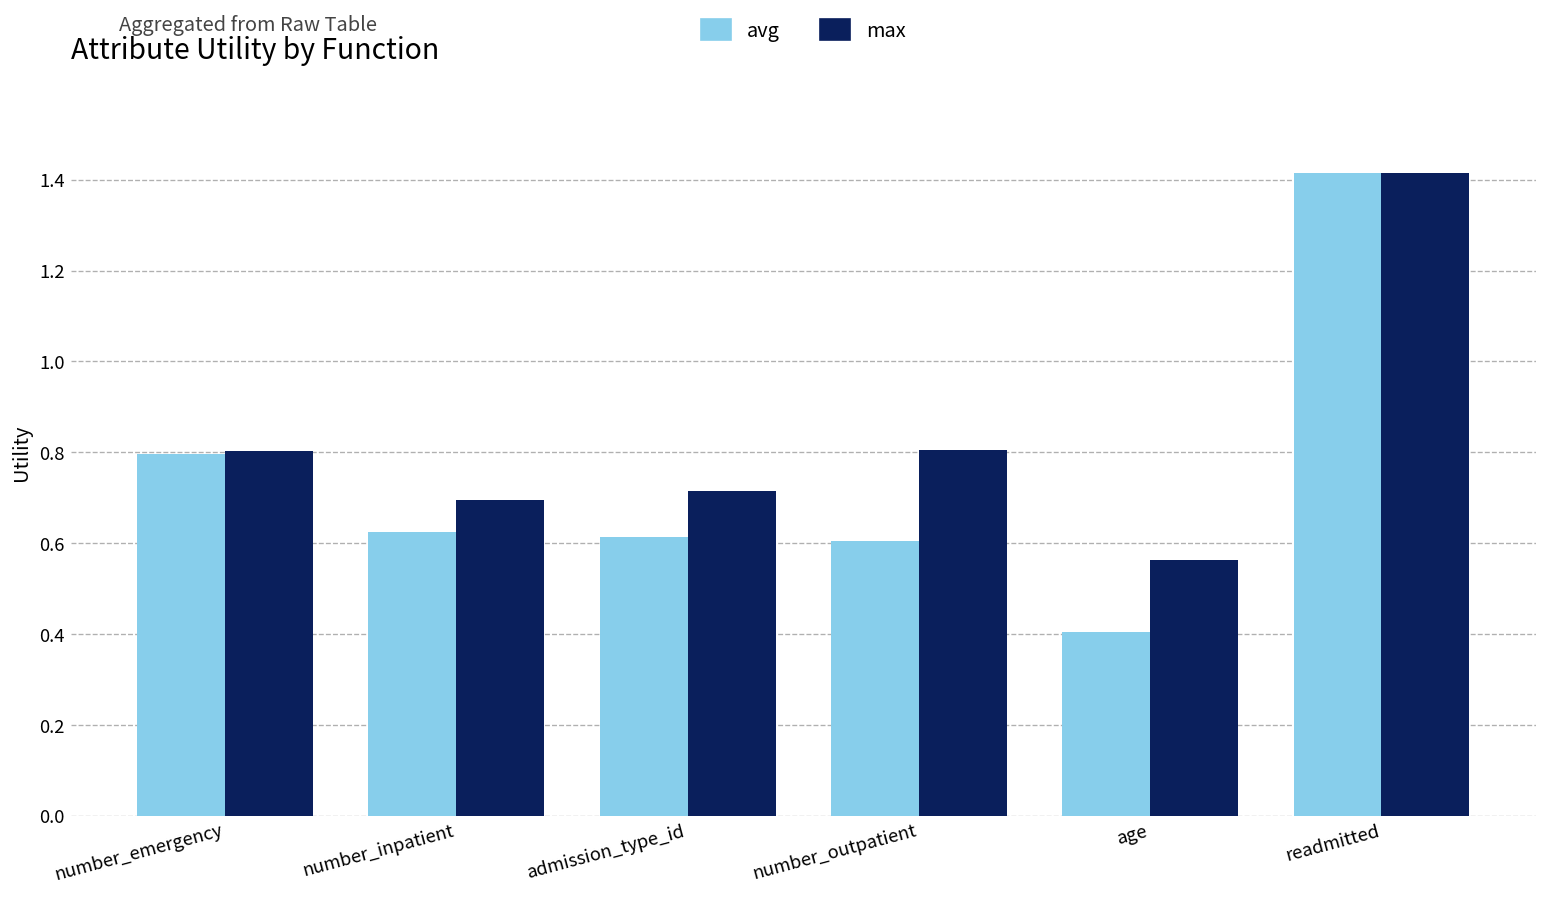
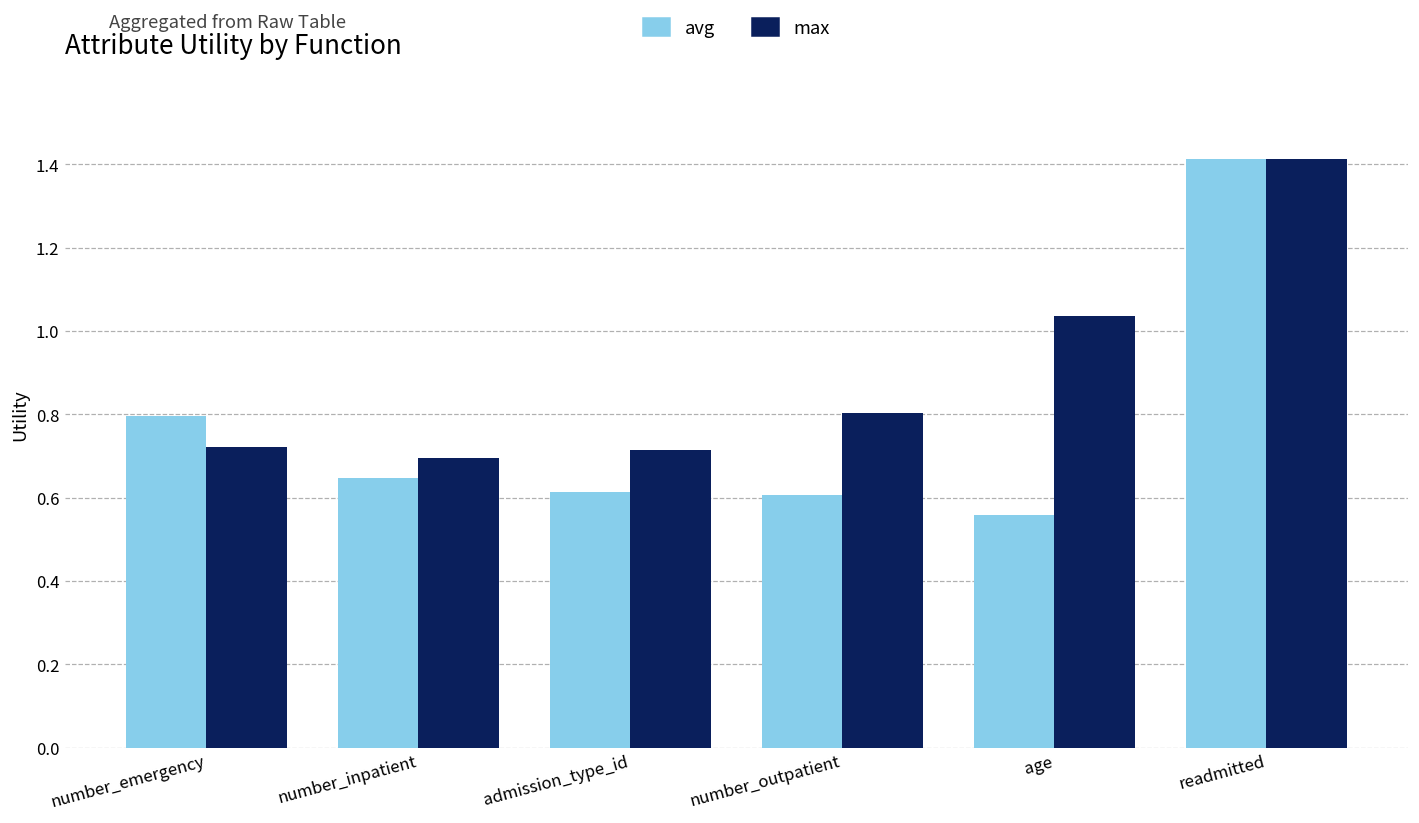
  {
    "avg": {
      "number_emergency": 0.80,
-     "number_inpatient": 0.63,
+     "number_inpatient": 0.65,
      "admission_type_id": 0.61,
      "number_outpatient": 0.61,
-     "age": 0.40,
+     "age": 0.56,
      "readmitted": 1.41
    },
    "max": {
-     "number_emergency": 0.80,
+     "number_emergency": 0.72,
      "number_inpatient": 0.69,
      "admission_type_id": 0.72,
      "number_outpatient": 0.80,
-     "age": 0.56,
+     "age": 1.04,
      "readmitted": 1.41
    }
  }
